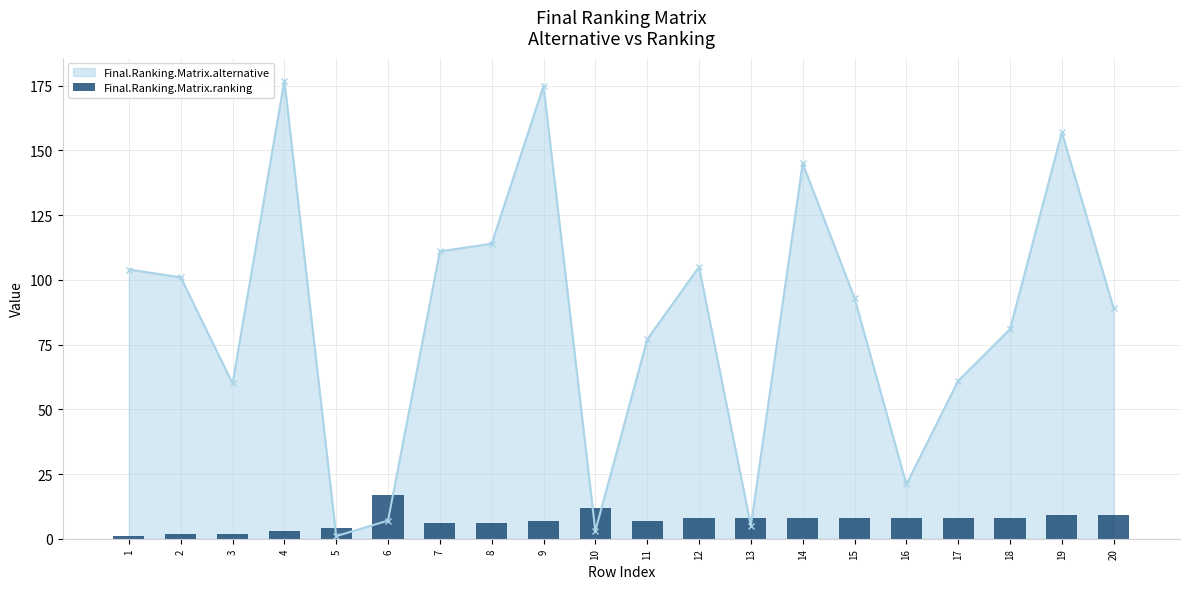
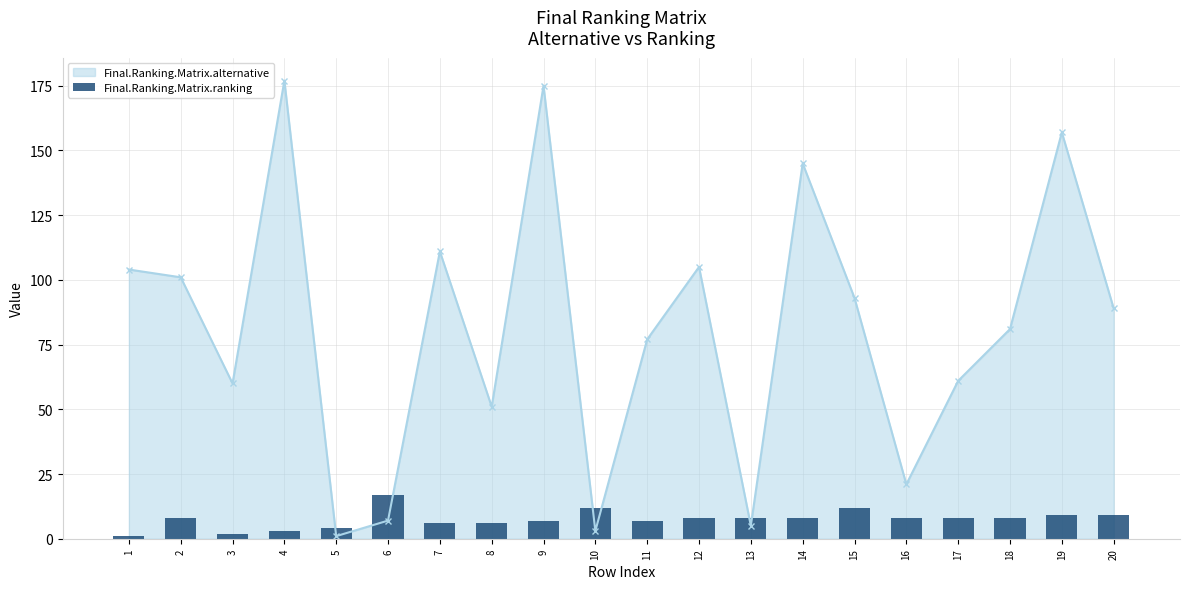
  {
    "Final.Ranking.Matrix.ranking": {
      "1": 1,
-     "2": 2,
+     "2": 8,
      "3": 2,
      "4": 3,
      "5": 4,
      "6": 17,
      "7": 6,
      "8": 6,
      "9": 7,
      "10": 12,
      "11": 7,
      "12": 8,
      "13": 8,
      "14": 8,
-     "15": 8,
+     "15": 12,
      "16": 8,
      "17": 8,
      "18": 8,
      "19": 9,
      "20": 9
    },
    "Final.Ranking.Matrix.alternative": {
      "1": 104,
      "2": 101,
      "3": 60,
      "4": 177,
      "5": 1,
      "6": 7,
      "7": 111,
-     "8": 114,
+     "8": 51,
      "9": 175,
      "10": 3,
      "11": 77,
      "12": 105,
      "13": 5,
      "14": 145,
      "15": 93,
      "16": 21,
      "17": 61,
      "18": 81,
      "19": 157,
      "20": 89
    }
  }
